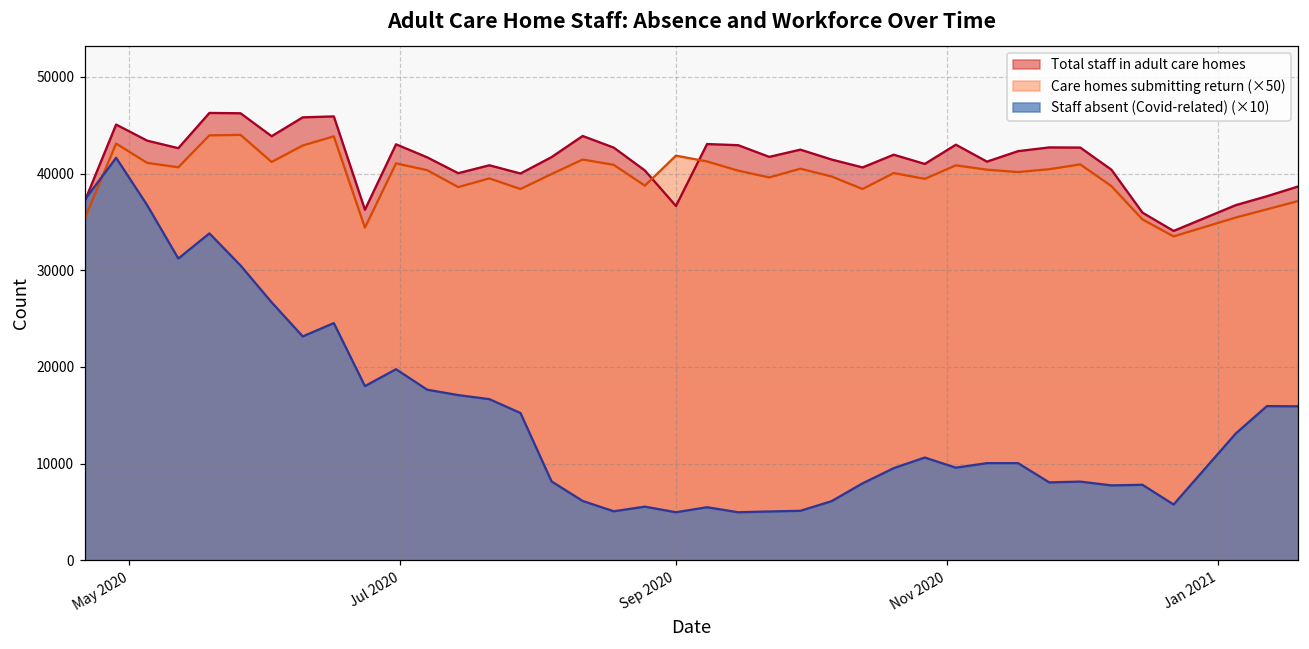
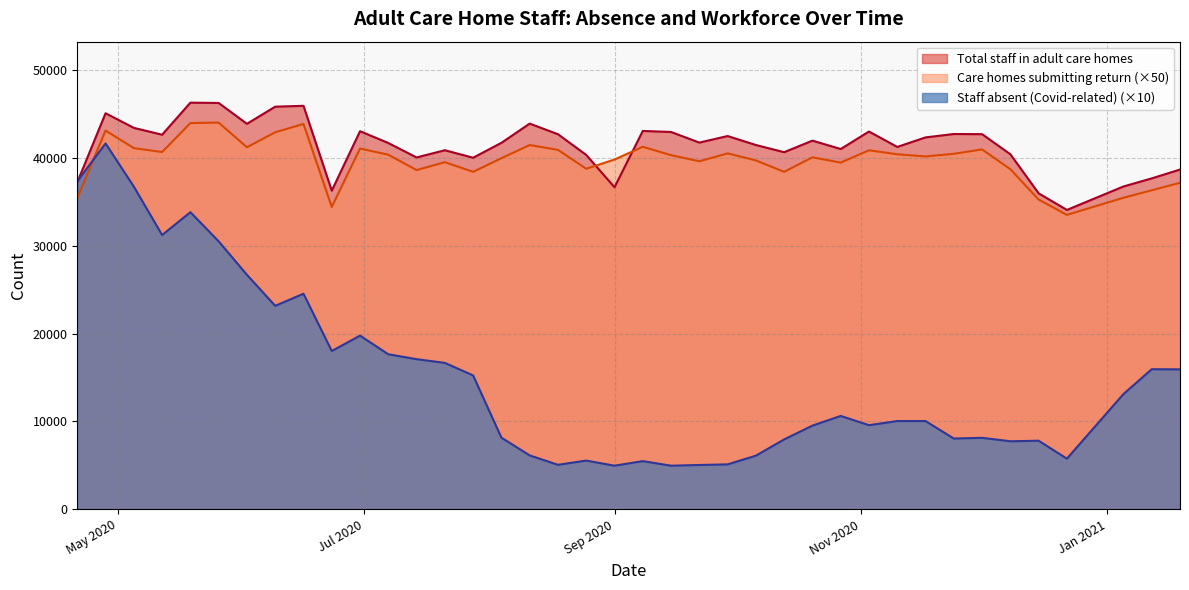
  {
    "Total staff in adult care homes": {
      "Sep 2020": 37000
    },
    "Care homes submitting return (×50)": {
-     "Sep 2020": 42000
+     "Sep 2020": 40000
    },
    "Staff absent (Covid-related) (×10)": {
      "Sep 2020": 5000
    }
  }
